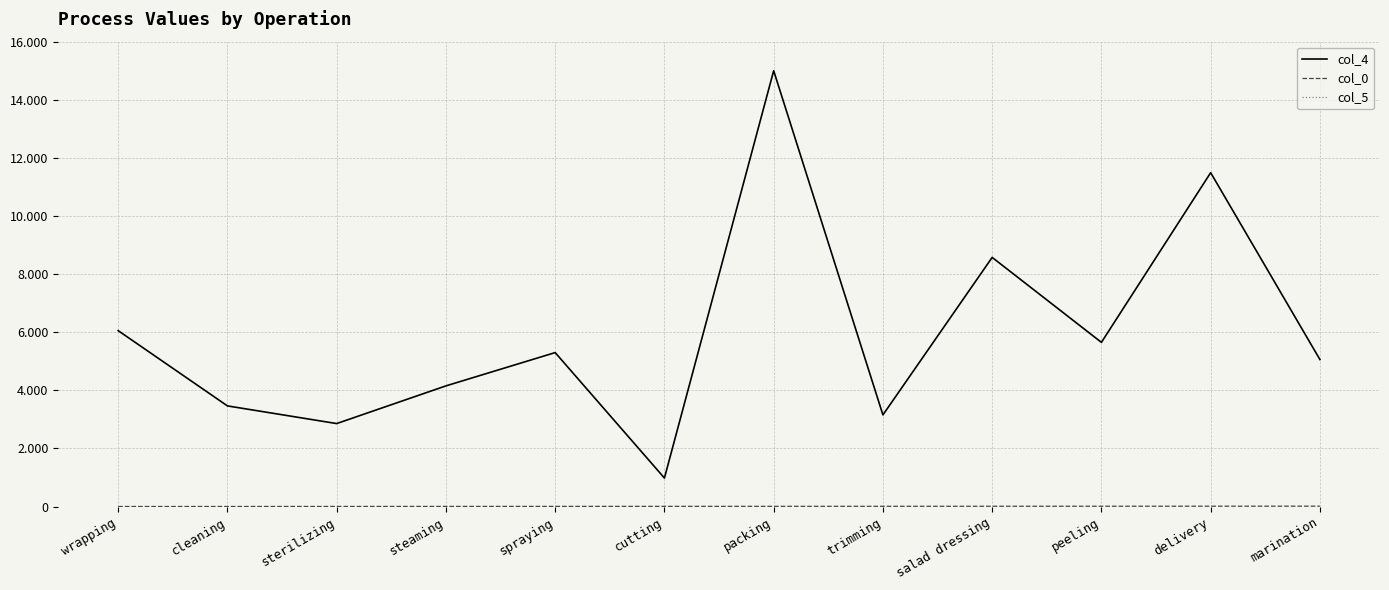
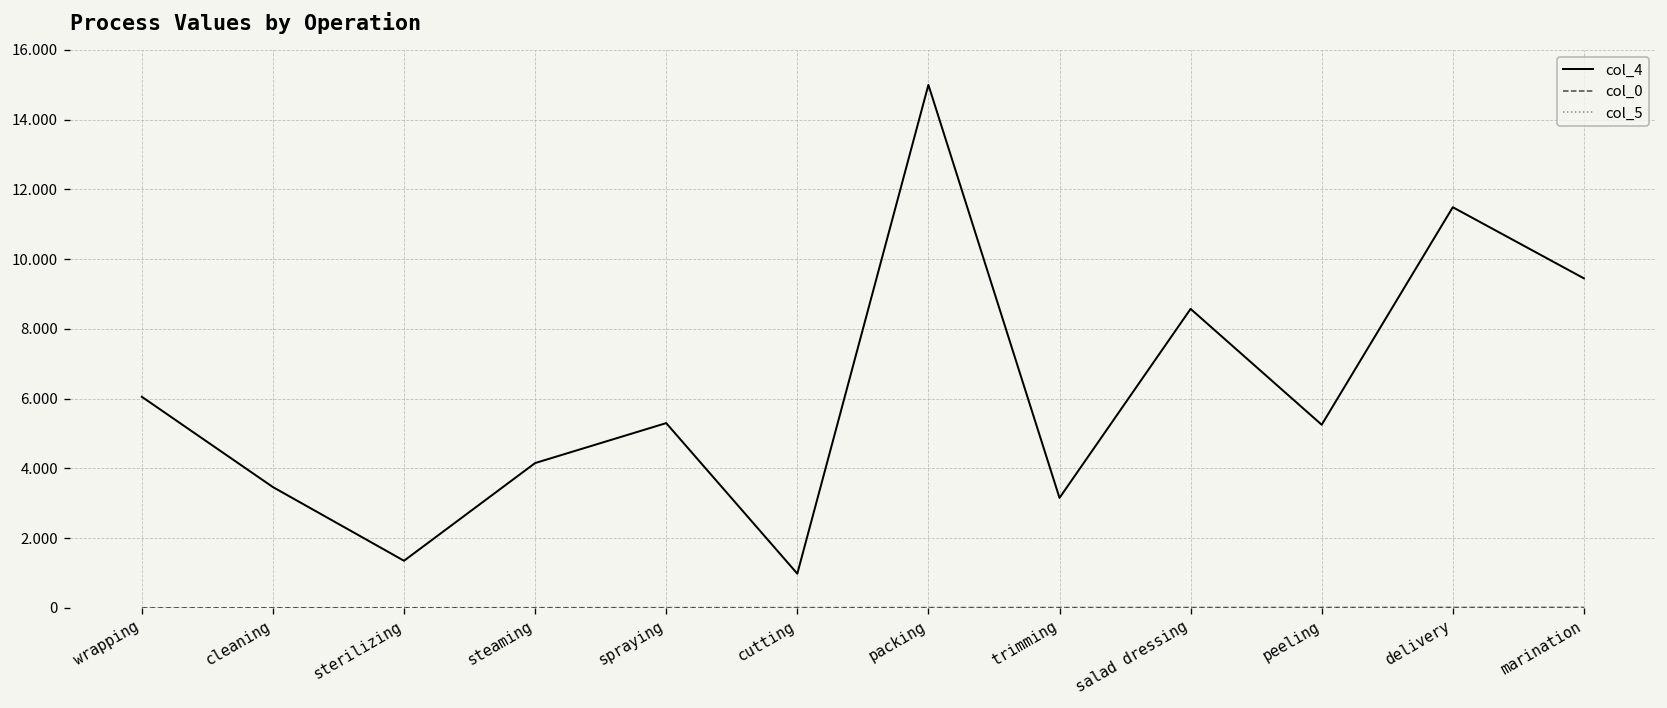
  {
    "col_4": {
      "wrapping": 6.1,
      "cleaning": 3.5,
-     "sterilizing": 2.9,
+     "sterilizing": 1.4,
      "steaming": 4.2,
      "spraying": 5.3,
      "cutting": 1.0,
      "packing": 15.0,
      "trimming": 3.2,
      "salad dressing": 8.6,
-     "peeling": 5.7,
+     "peeling": 5.3,
      "delivery": 11.5,
-     "marination": 5.1
+     "marination": 9.5
    },
    "col_5": {
      "wrapping": 0.0,
      "cleaning": 0.0,
      "sterilizing": 0.0,
      "steaming": 0.0,
      "spraying": 0.0,
      "cutting": 0.0,
      "packing": 0.0,
      "trimming": 0.0,
      "salad dressing": 0.0,
      "peeling": 0.0,
      "delivery": 0.0,
      "marination": 0.0
    }
  }
